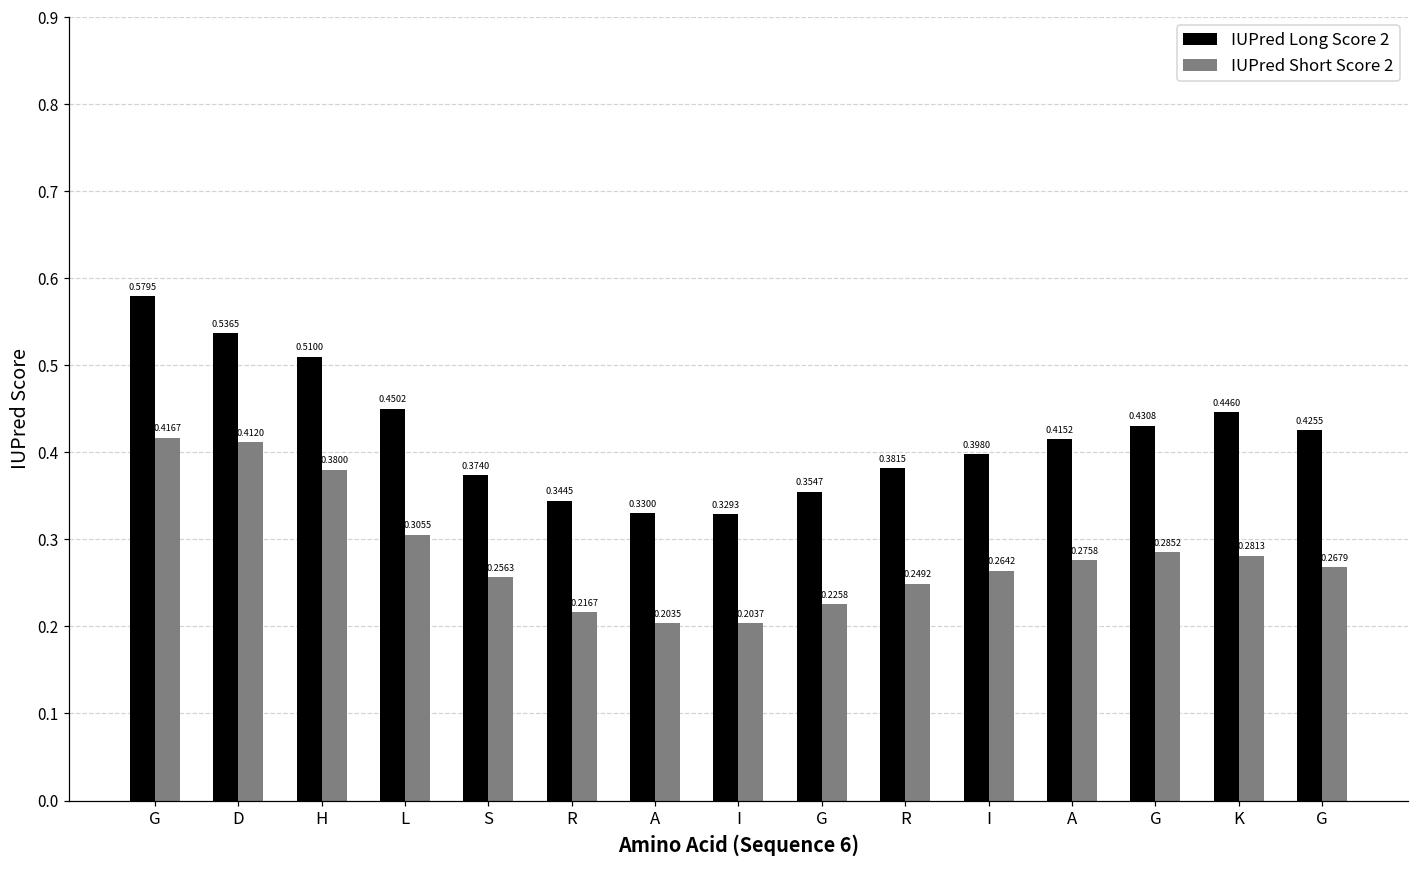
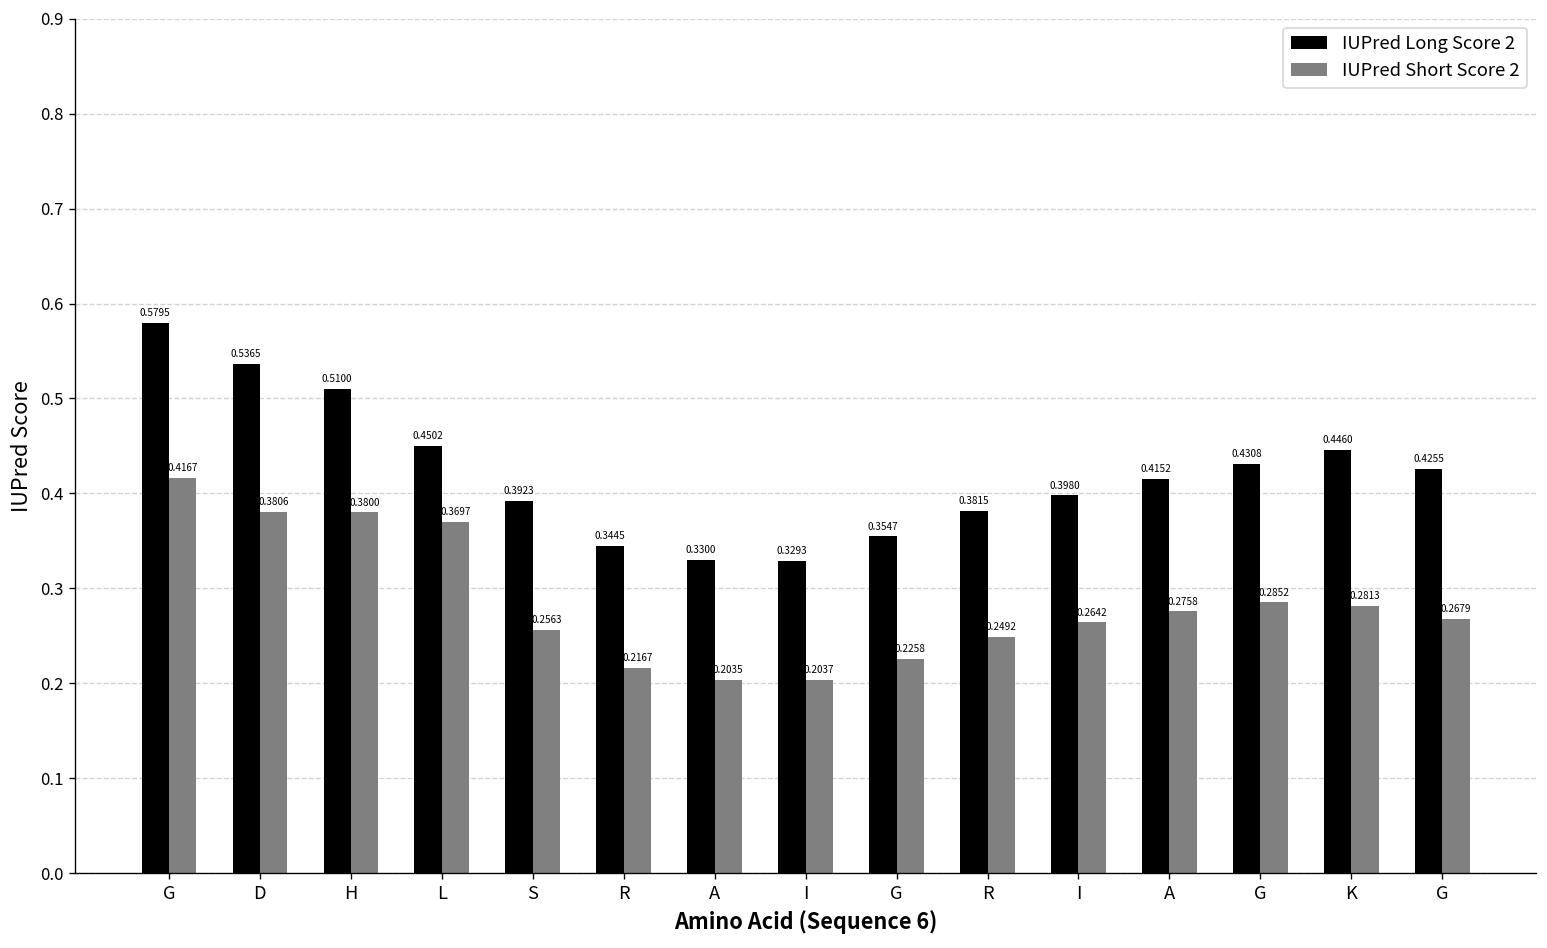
  {
    "IUPred Long Score 2": {
      "D": 0.5365,
      "H": 0.5100,
      "L": 0.4502,
-     "S": 0.3740,
+     "S": 0.3923,
      "K": 0.4460
    },
    "IUPred Short Score 2": {
-     "D": 0.4120,
+     "D": 0.3806,
      "H": 0.3800,
-     "L": 0.3055,
+     "L": 0.3697,
      "S": 0.2563,
      "K": 0.2813
    }
  }
